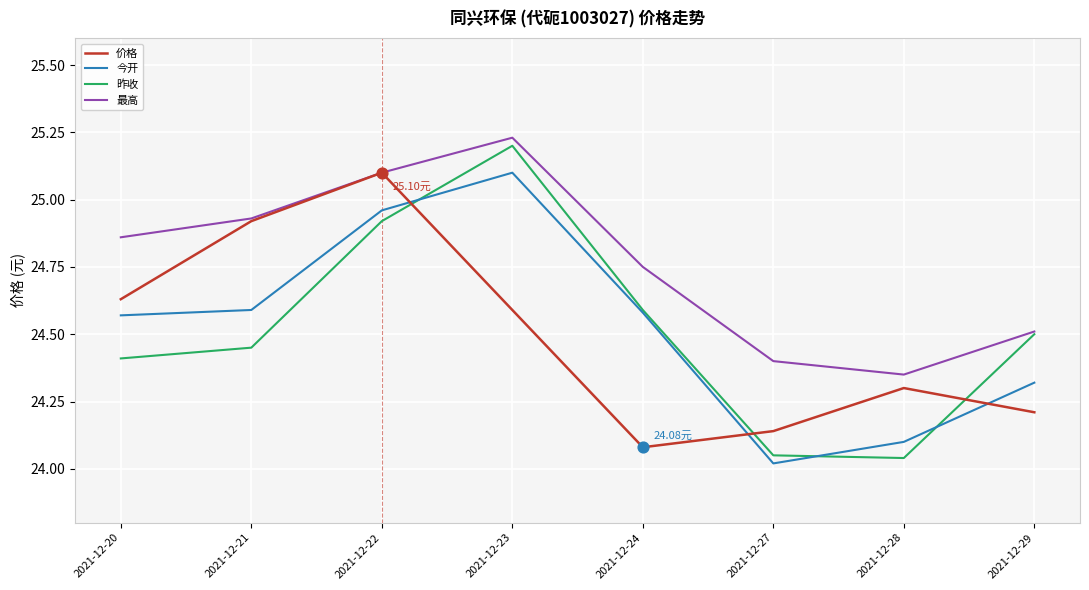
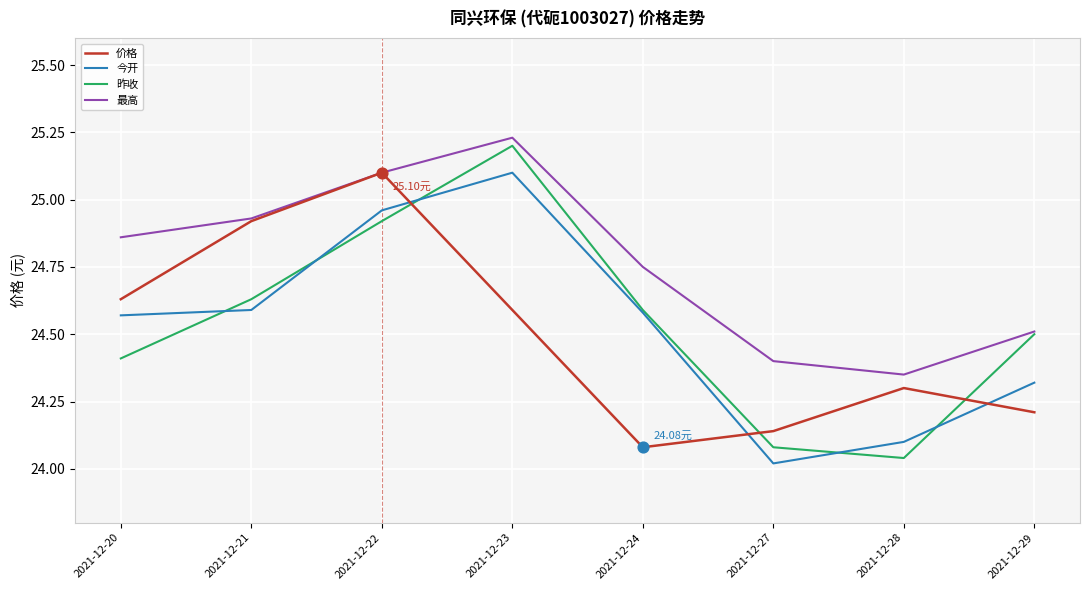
  {
    "昨收": {
      "2021-12-20": 24.41,
-     "2021-12-21": 24.45,
+     "2021-12-21": 24.63,
      "2021-12-22": 24.92,
      "2021-12-23": 25.20,
      "2021-12-24": 24.59,
-     "2021-12-27": 24.05,
+     "2021-12-27": 24.08,
      "2021-12-28": 24.04,
      "2021-12-29": 24.50
    },
    "最高": {
      "2021-12-20": 24.86,
      "2021-12-21": 24.93,
      "2021-12-23": 25.23,
      "2021-12-24": 24.75,
      "2021-12-27": 24.40,
      "2021-12-28": 24.35,
      "2021-12-29": 24.51
    }
  }
